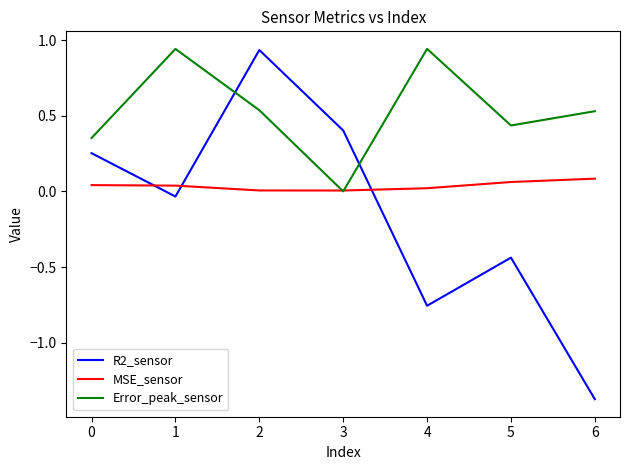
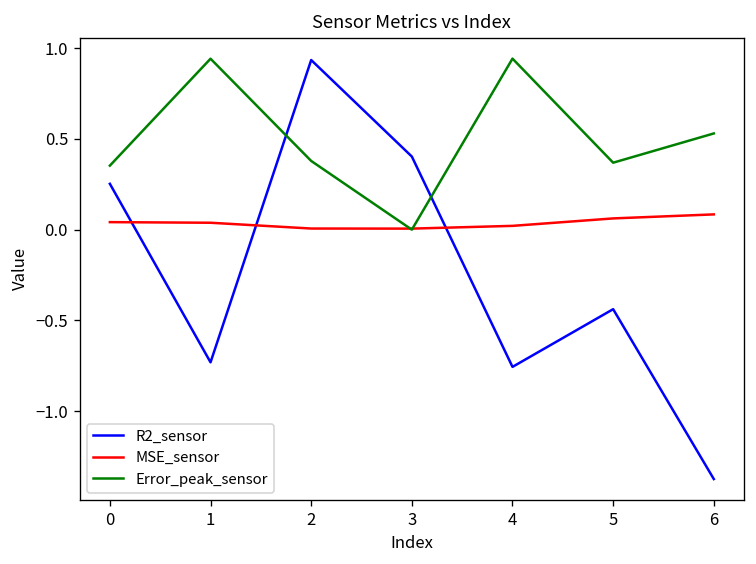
  {
    "R2_sensor": {
      "0": 0.25,
-     "1": -0.03,
+     "1": -0.73,
      "2": 0.93,
      "3": 0.40,
      "4": -0.76,
      "5": -0.44,
      "6": -1.37
    },
    "MSE_sensor": {
      "0": 0.04,
      "1": 0.04,
      "2": 0.01,
      "4": 0.02,
      "5": 0.06,
      "6": 0.08
    },
    "Error_peak_sensor": {
      "0": 0.35,
      "1": 0.94,
-     "2": 0.54,
+     "2": 0.38,
      "4": 0.94,
-     "5": 0.44,
+     "5": 0.37,
      "6": 0.53
    }
  }
